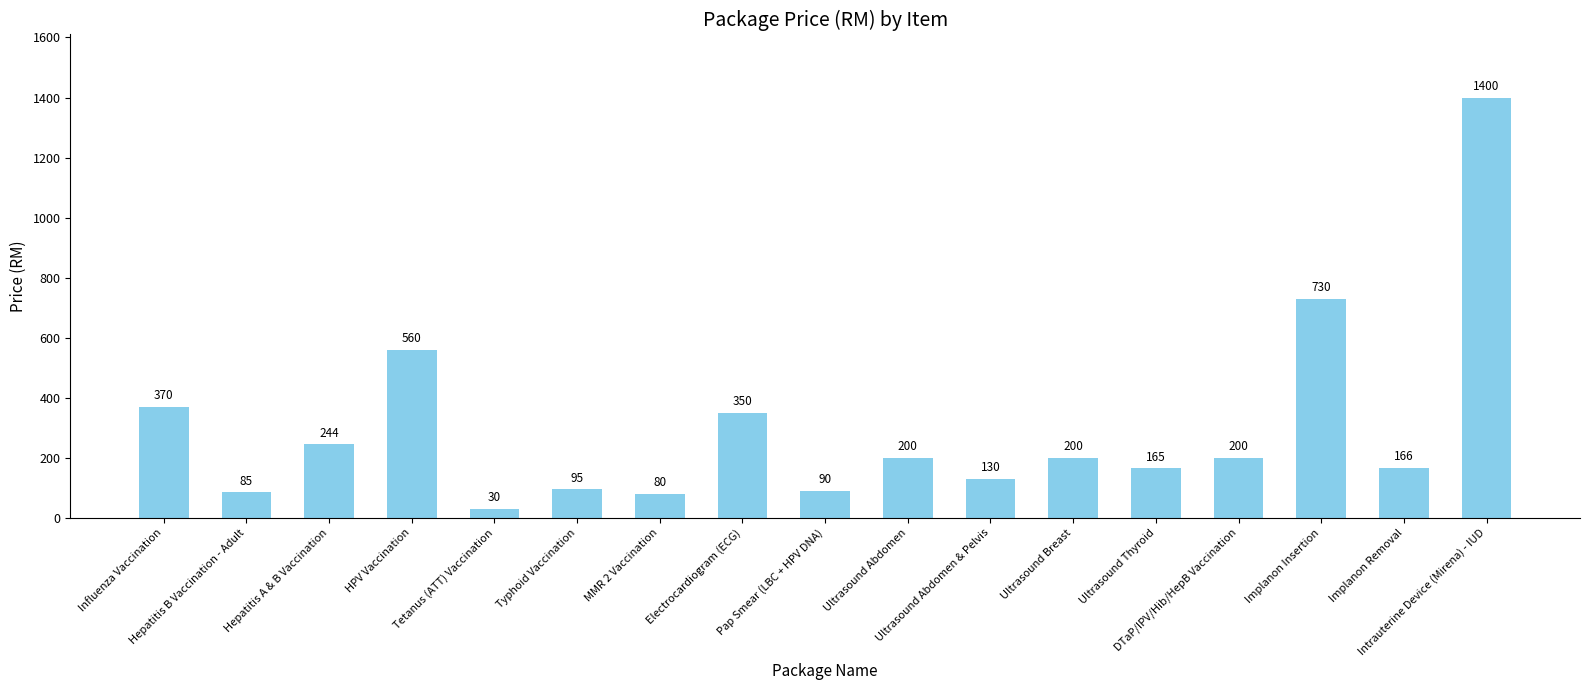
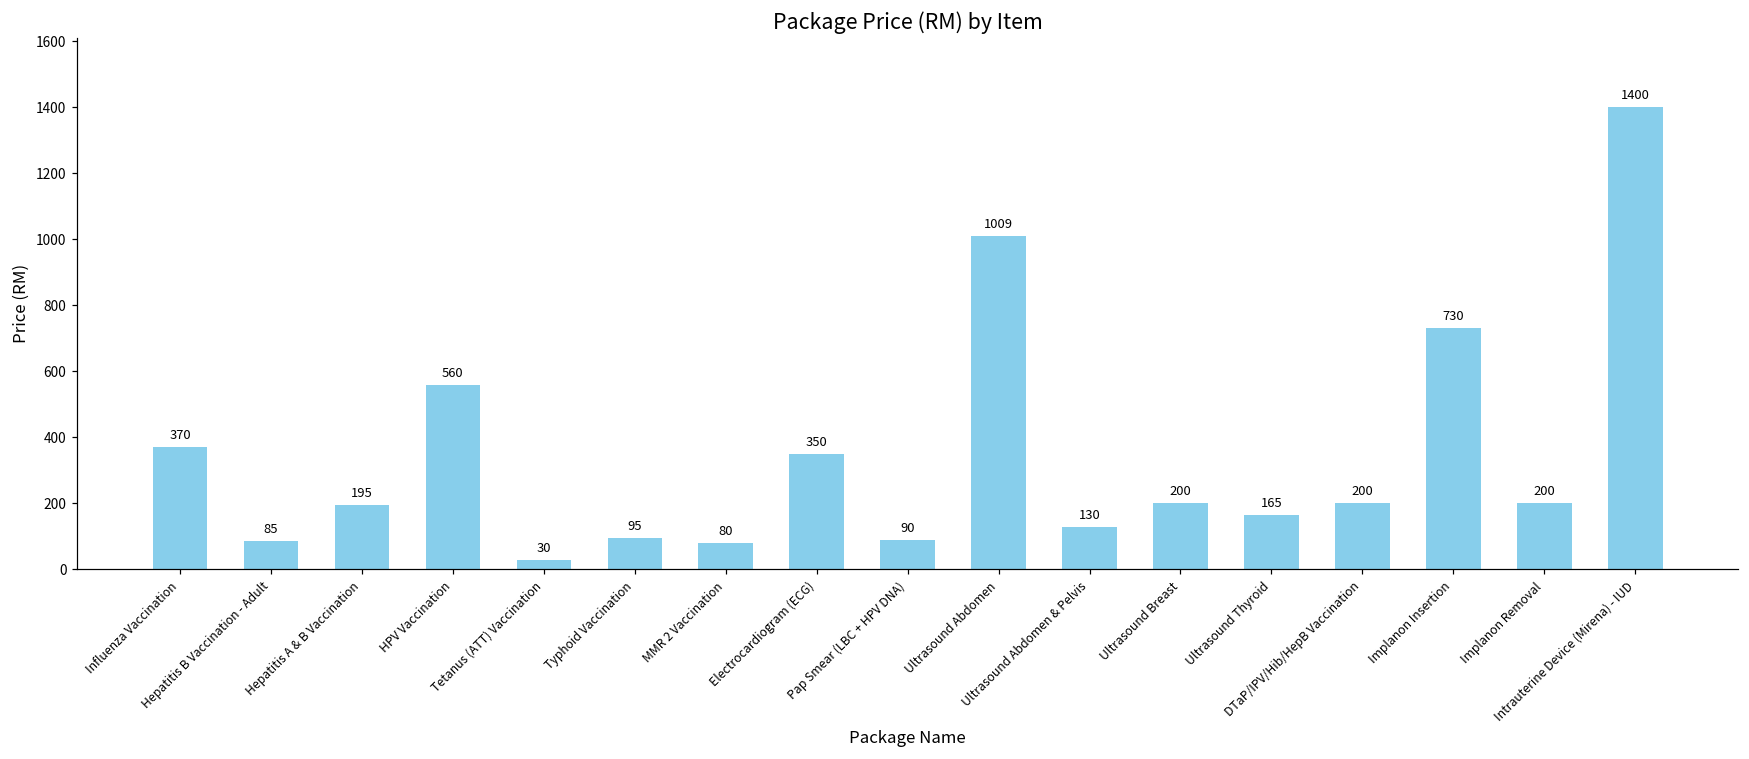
  {
    "Influenza Vaccination": 370,
    "Hepatitis B Vaccination - Adult": 85,
-   "Hepatitis A & B Vaccination": 244,
+   "Hepatitis A & B Vaccination": 195,
    "HPV Vaccination": 560,
    "Tetanus (ATT) Vaccination": 30,
    "Typhoid Vaccination": 95,
    "MMR 2 Vaccination": 80,
    "Electrocardiogram (ECG)": 350,
    "Pap Smear (LBC + HPV DNA)": 90,
-   "Ultrasound Abdomen": 200,
+   "Ultrasound Abdomen": 1009,
    "Ultrasound Abdomen & Pelvis": 130,
    "Ultrasound Breast": 200,
    "Ultrasound Thyroid": 165,
    "DTaP/IPV/Hib/HepB Vaccination": 200,
    "Implanon Insertion": 730,
-   "Implanon Removal": 166,
+   "Implanon Removal": 200,
    "Intrauterine Device (Mirena) - IUD": 1400
  }
